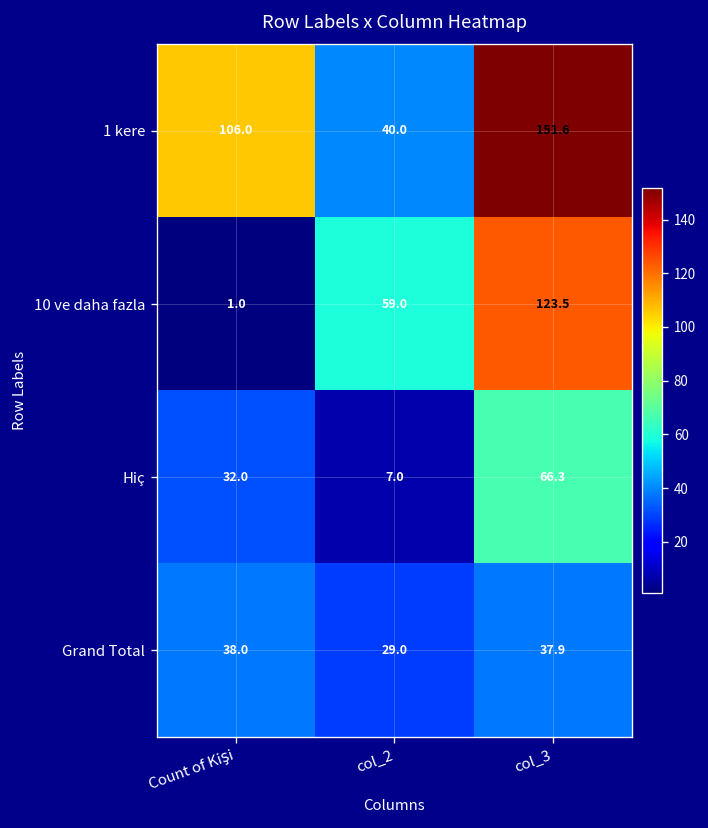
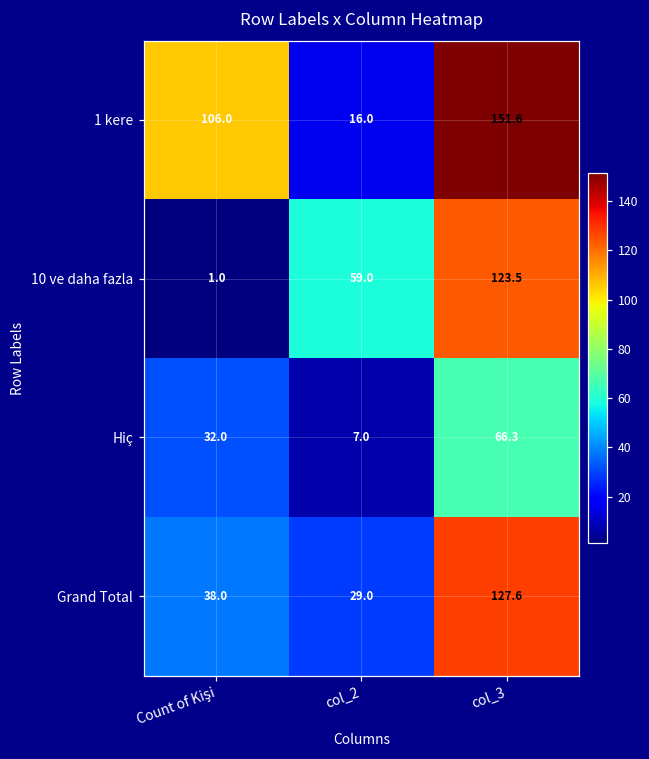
  {
    "1 kere": {
      "Count of Kişi": 106.0,
-     "col_2": 40.0,
+     "col_2": 16.0,
      "col_3": 151.6
    },
    "10 ve daha fazla": {
      "Count of Kişi": 1.0,
      "col_2": 59.0,
      "col_3": 123.5
    },
    "Hiç": {
      "Count of Kişi": 32.0,
      "col_2": 7.0,
      "col_3": 66.3
    },
    "Grand Total": {
      "Count of Kişi": 38.0,
      "col_2": 29.0,
-     "col_3": 37.9
+     "col_3": 127.6
    }
  }
